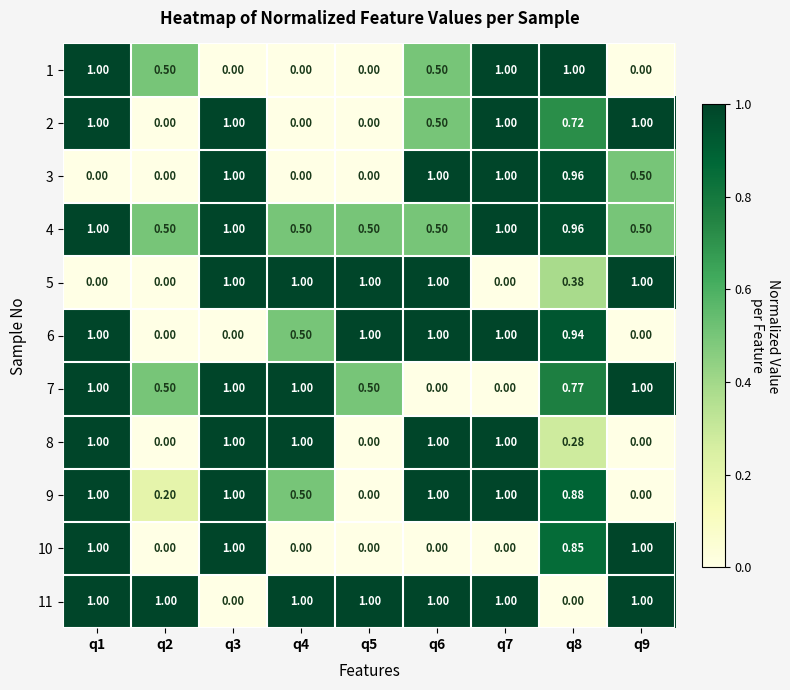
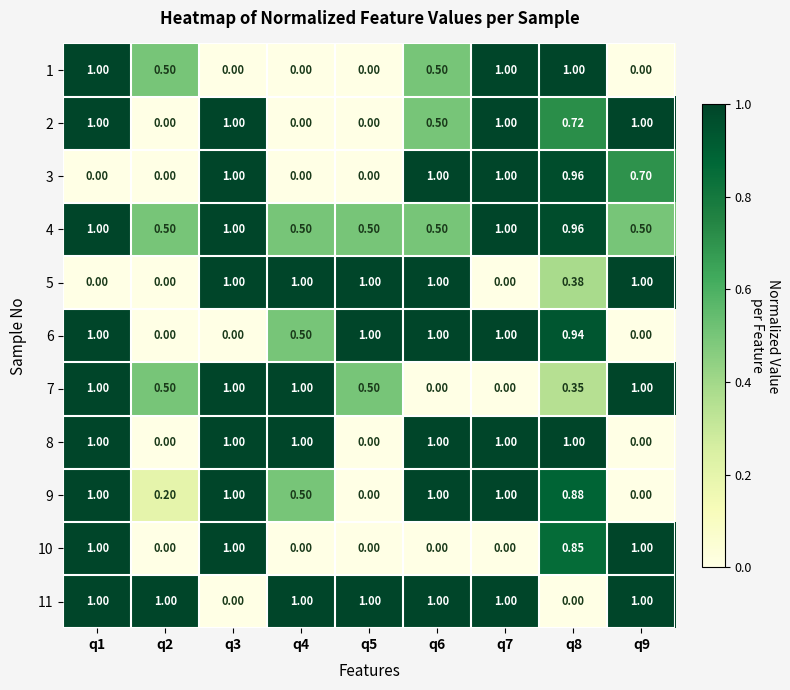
  {
    "1": {
      "q1": 1.00,
      "q2": 0.50,
      "q3": 0.00,
      "q4": 0.00,
      "q5": 0.00,
      "q6": 0.50,
      "q7": 1.00,
      "q8": 1.00,
      "q9": 0.00
    },
    "2": {
      "q1": 1.00,
      "q2": 0.00,
      "q3": 1.00,
      "q4": 0.00,
      "q5": 0.00,
      "q6": 0.50,
      "q7": 1.00,
      "q8": 0.72,
      "q9": 1.00
    },
    "3": {
      "q1": 0.00,
      "q2": 0.00,
      "q3": 1.00,
      "q4": 0.00,
      "q5": 0.00,
      "q6": 1.00,
      "q7": 1.00,
      "q8": 0.96,
-     "q9": 0.50
+     "q9": 0.70
    },
    "4": {
      "q1": 1.00,
      "q2": 0.50,
      "q3": 1.00,
      "q4": 0.50,
      "q5": 0.50,
      "q6": 0.50,
      "q7": 1.00,
      "q8": 0.96,
      "q9": 0.50
    },
    "5": {
      "q1": 0.00,
      "q2": 0.00,
      "q3": 1.00,
      "q4": 1.00,
      "q5": 1.00,
      "q6": 1.00,
      "q7": 0.00,
      "q8": 0.38,
      "q9": 1.00
    },
    "6": {
      "q1": 1.00,
      "q2": 0.00,
      "q3": 0.00,
      "q4": 0.50,
      "q5": 1.00,
      "q6": 1.00,
      "q7": 1.00,
      "q8": 0.94,
      "q9": 0.00
    },
    "7": {
      "q1": 1.00,
      "q2": 0.50,
      "q3": 1.00,
      "q4": 1.00,
      "q5": 0.50,
      "q6": 0.00,
      "q7": 0.00,
-     "q8": 0.77,
+     "q8": 0.35,
      "q9": 1.00
    },
    "8": {
      "q1": 1.00,
      "q2": 0.00,
      "q3": 1.00,
      "q4": 1.00,
      "q5": 0.00,
      "q6": 1.00,
      "q7": 1.00,
-     "q8": 0.28,
+     "q8": 1.00,
      "q9": 0.00
    },
    "9": {
      "q1": 1.00,
      "q2": 0.20,
      "q3": 1.00,
      "q4": 0.50,
      "q5": 0.00,
      "q6": 1.00,
      "q7": 1.00,
      "q8": 0.88,
      "q9": 0.00
    },
    "10": {
      "q1": 1.00,
      "q2": 0.00,
      "q3": 1.00,
      "q4": 0.00,
      "q5": 0.00,
      "q6": 0.00,
      "q7": 0.00,
      "q8": 0.85,
      "q9": 1.00
    },
    "11": {
      "q1": 1.00,
      "q2": 1.00,
      "q3": 0.00,
      "q4": 1.00,
      "q5": 1.00,
      "q6": 1.00,
      "q7": 1.00,
      "q8": 0.00,
      "q9": 1.00
    }
  }
